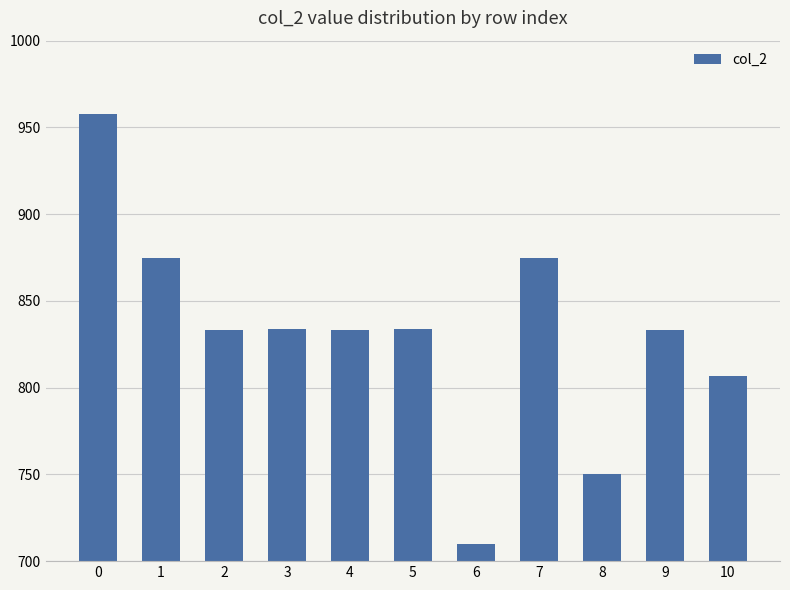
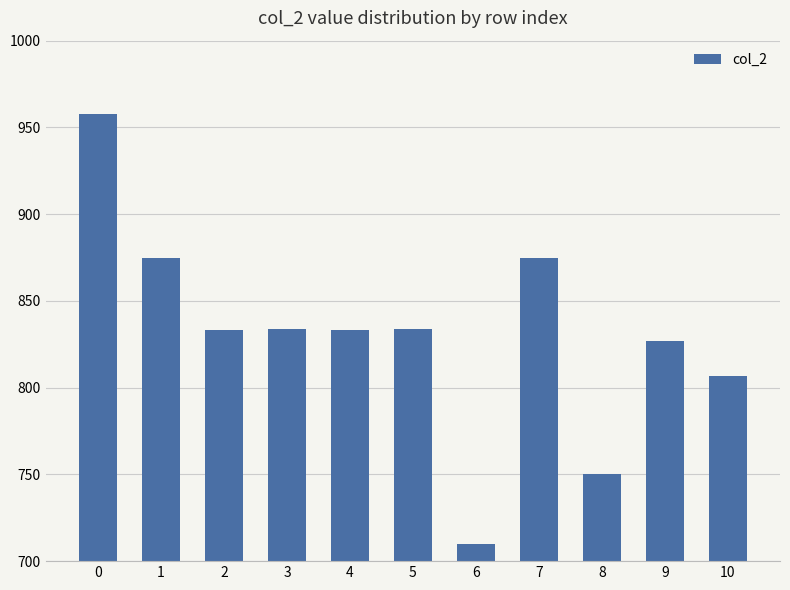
  {
    "0": 958,
    "1": 875,
    "2": 833,
    "3": 834,
    "4": 833,
    "5": 834,
    "6": 710,
    "7": 875,
    "8": 750,
-   "9": 833,
+   "9": 827,
    "10": 807
  }
